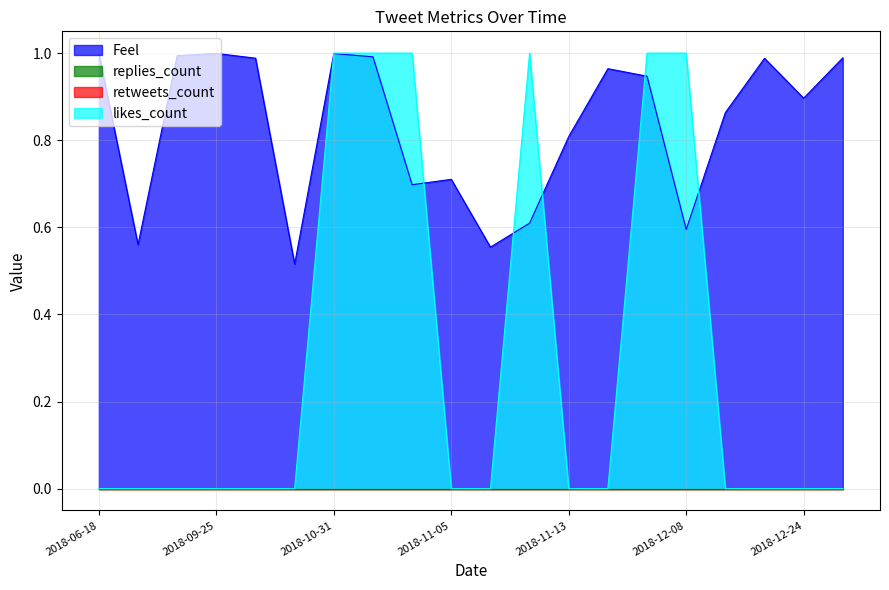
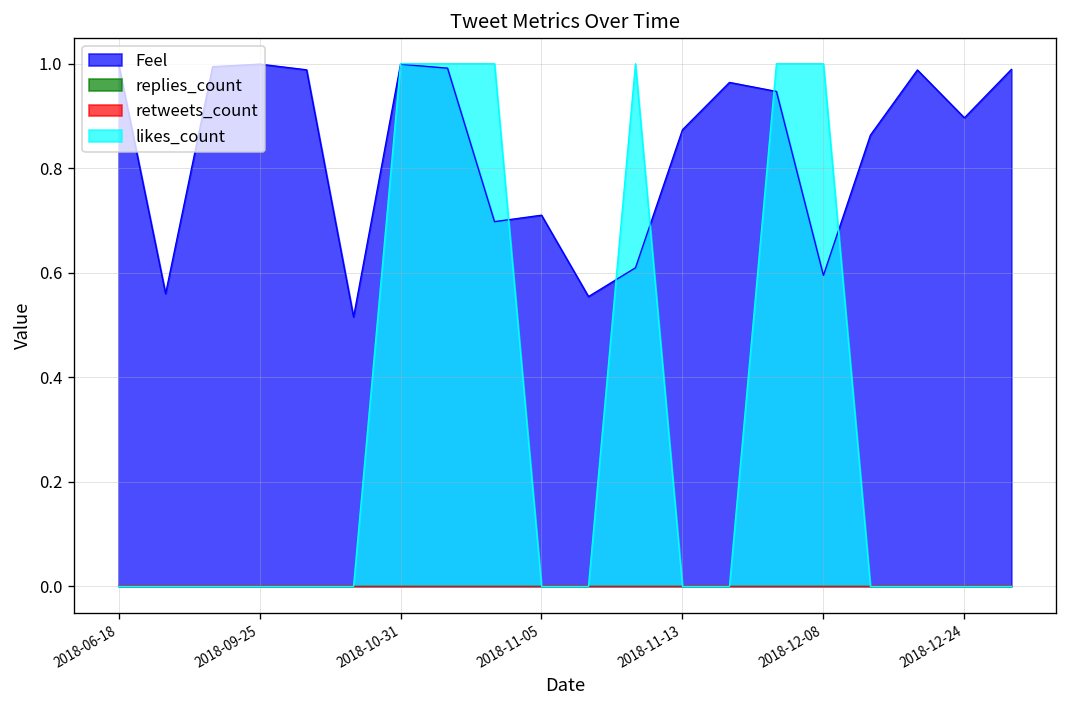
  {
    "Feel": {
      "2018-11-05": 0.71,
-     "2018-11-13": 0.81,
+     "2018-11-13": 0.87,
      "2018-12-08": 0.60,
      "2018-12-24": 0.90
    },
    "retweets_count": {
      "2018-10-31": 0.00,
      "2018-12-08": 0.00
    },
    "likes_count": {
      "2018-12-08": 1.00
    }
  }
